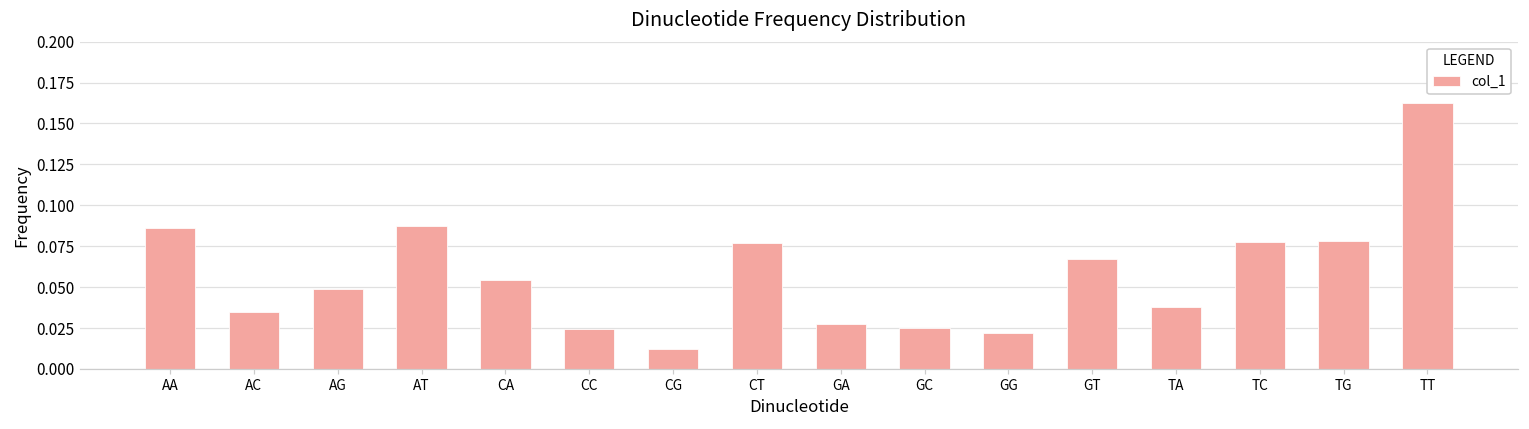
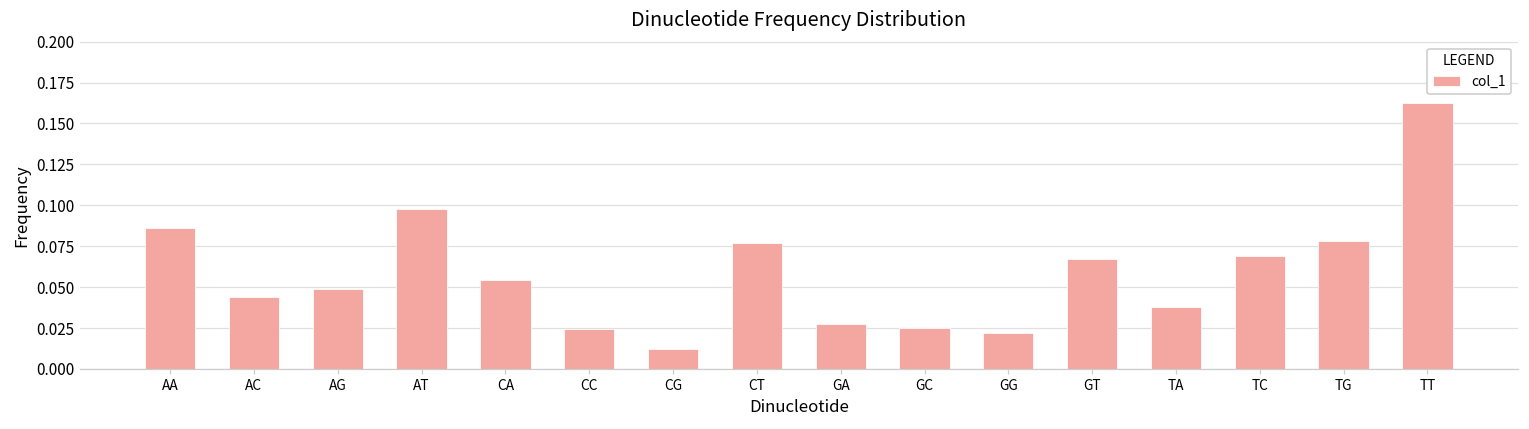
  {
    "AA": 0.086,
-   "AC": 0.035,
+   "AC": 0.044,
    "AG": 0.049,
-   "AT": 0.087,
+   "AT": 0.098,
    "CA": 0.054,
    "CC": 0.024,
    "CG": 0.012,
    "CT": 0.077,
    "GA": 0.027,
    "GC": 0.025,
    "GG": 0.022,
    "GT": 0.067,
    "TA": 0.038,
-   "TC": 0.078,
+   "TC": 0.069,
    "TG": 0.078,
    "TT": 0.162
  }
